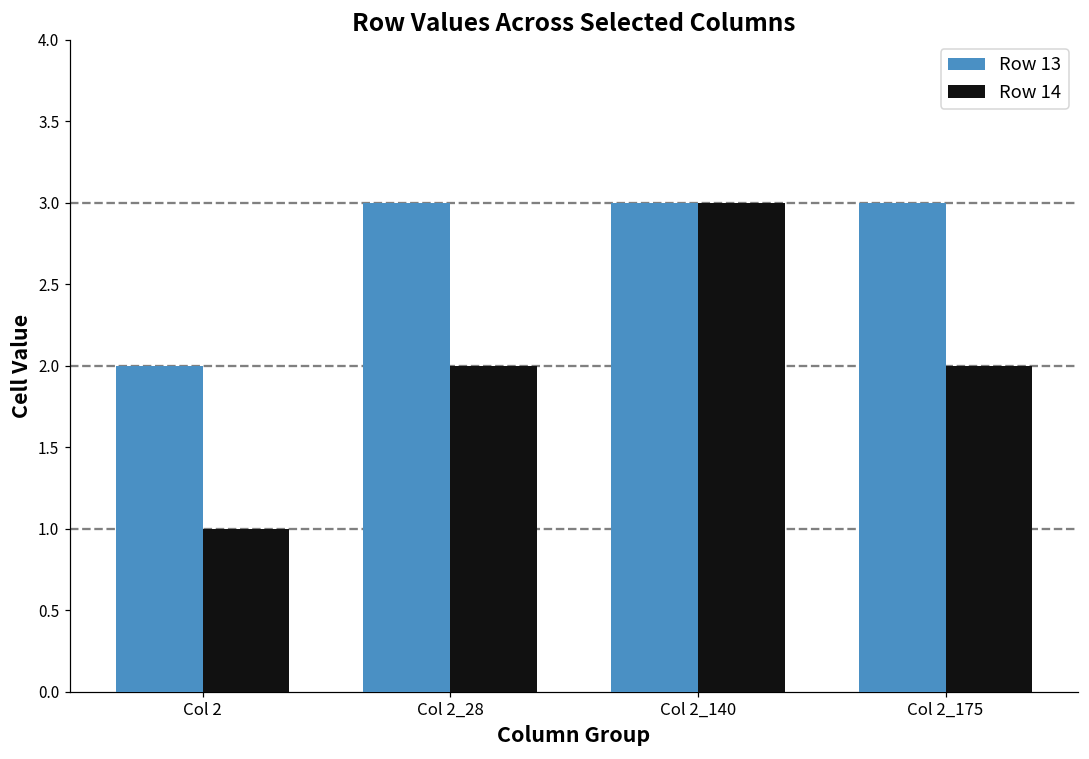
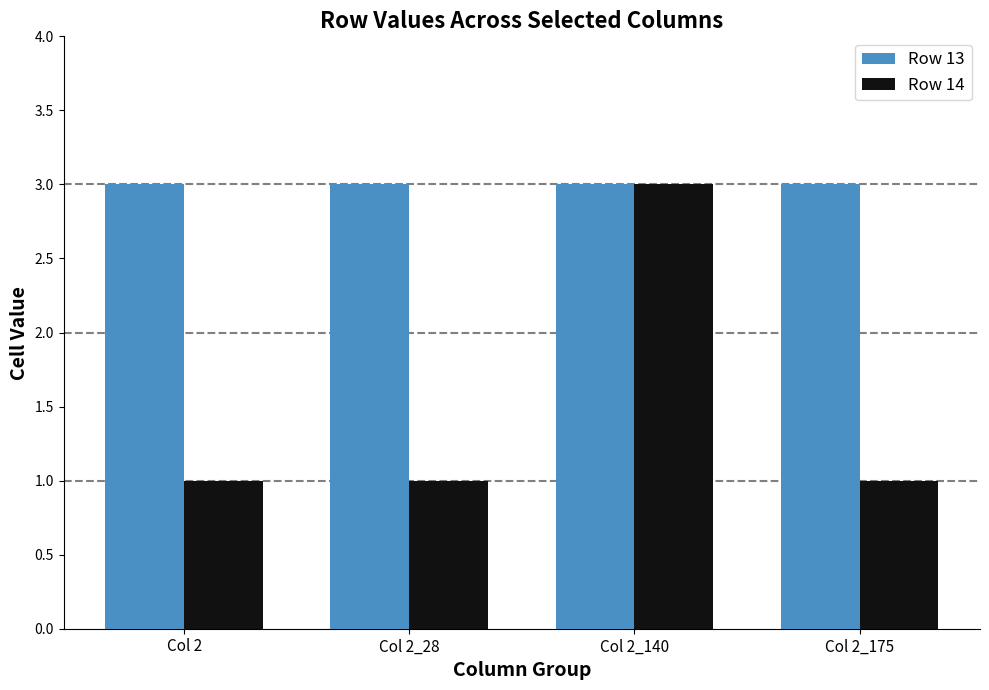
  {
    "Row 13": {
-     "Col 2": 2,
+     "Col 2": 3,
      "Col 2_28": 3,
      "Col 2_140": 3,
      "Col 2_175": 3
    },
    "Row 14": {
      "Col 2": 1,
-     "Col 2_28": 2,
+     "Col 2_28": 1,
      "Col 2_140": 3,
-     "Col 2_175": 2
+     "Col 2_175": 1
    }
  }
